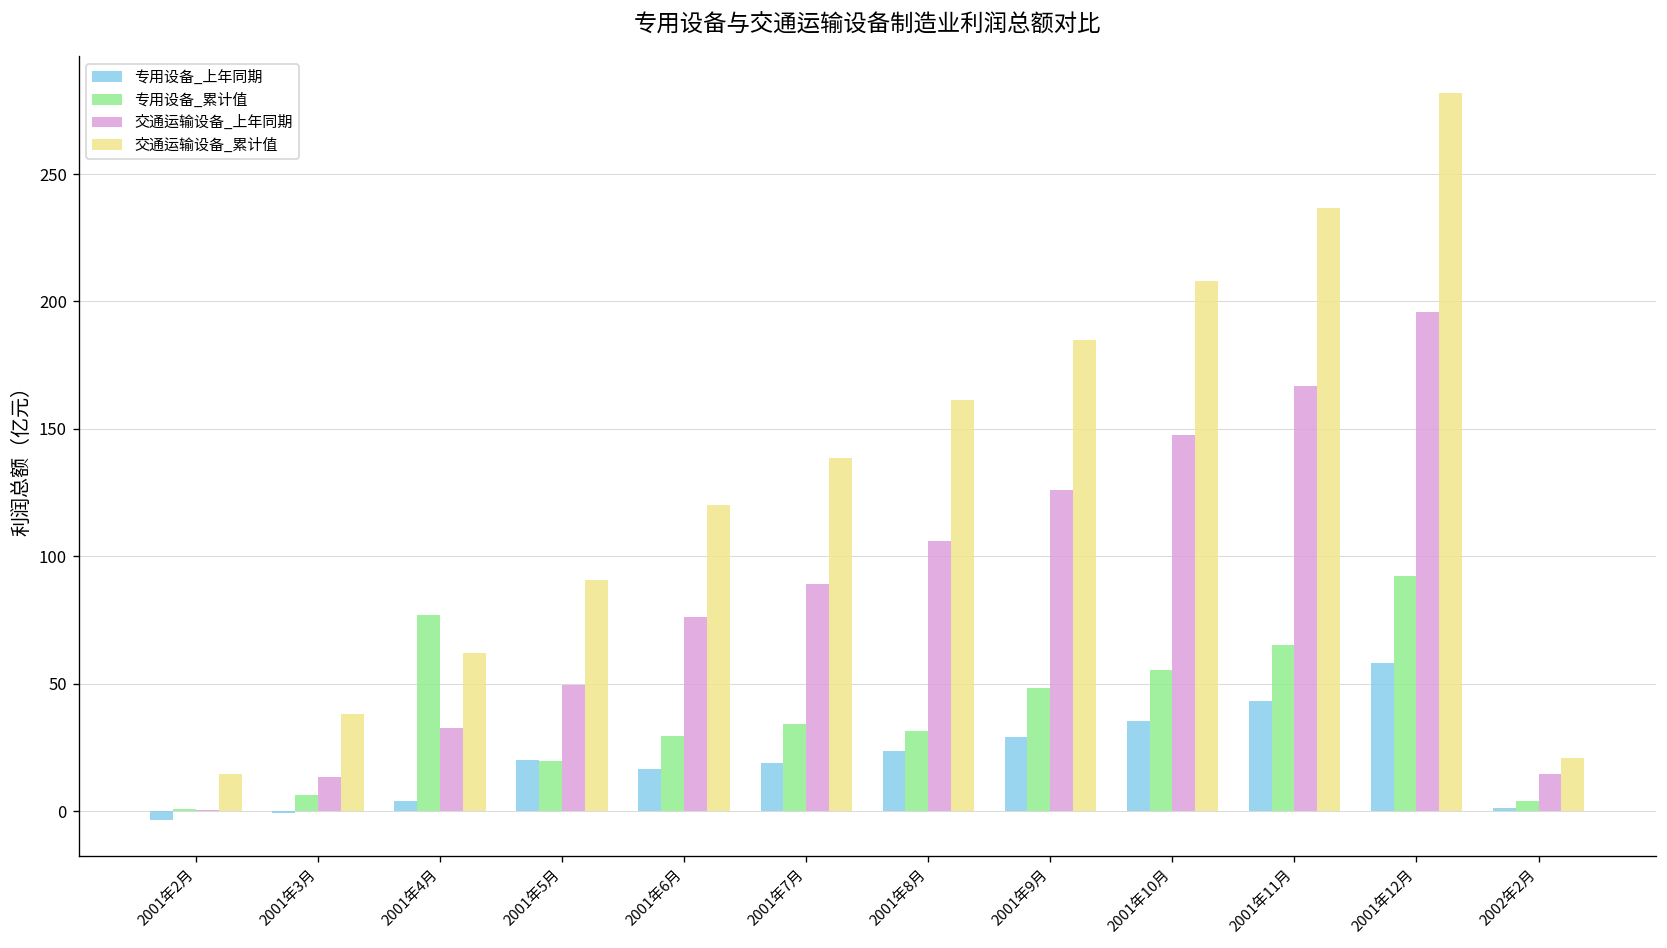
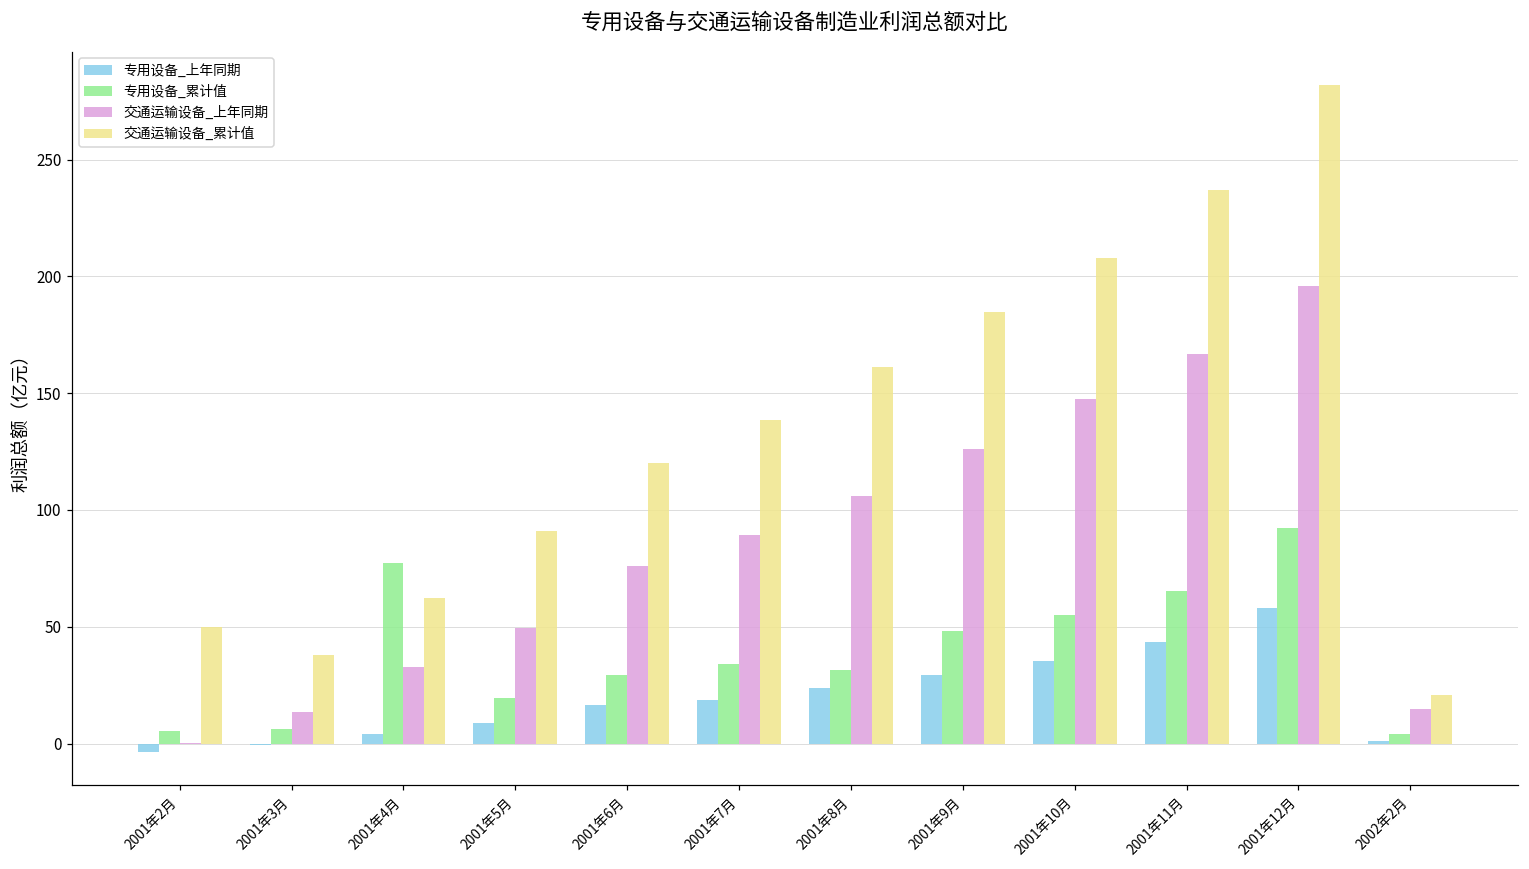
  {
    "专用设备_上年同期": {
      "2001年2月": -3,
      "2001年4月": 4,
-     "2001年5月": 20,
+     "2001年5月": 9,
      "2001年6月": 17,
      "2001年7月": 19,
      "2001年8月": 24,
      "2001年9月": 29,
      "2001年10月": 35,
      "2001年11月": 43,
      "2001年12月": 58
    },
    "专用设备_累计值": {
-     "2001年2月": 1,
+     "2001年2月": 5,
      "2001年3月": 6,
      "2001年4月": 77,
      "2001年5月": 20,
      "2001年6月": 29,
      "2001年7月": 34,
      "2001年8月": 32,
      "2001年9月": 48,
      "2001年10月": 55,
      "2001年11月": 65,
      "2001年12月": 92,
      "2002年2月": 4
    },
    "交通运输设备_上年同期": {
      "2001年3月": 14,
      "2001年4月": 33,
      "2001年5月": 50,
      "2001年6月": 76,
      "2001年7月": 89,
      "2001年8月": 106,
      "2001年9月": 126,
      "2001年10月": 147,
      "2001年11月": 167,
      "2001年12月": 196,
      "2002年2月": 15
    },
    "交通运输设备_累计值": {
-     "2001年2月": 15,
+     "2001年2月": 50,
      "2001年3月": 38,
      "2001年4月": 62,
      "2001年5月": 91,
      "2001年6月": 120,
      "2001年7月": 139,
      "2001年8月": 161,
      "2001年9月": 185,
      "2001年10月": 208,
      "2001年11月": 237,
      "2001年12月": 282,
      "2002年2月": 21
    }
  }
